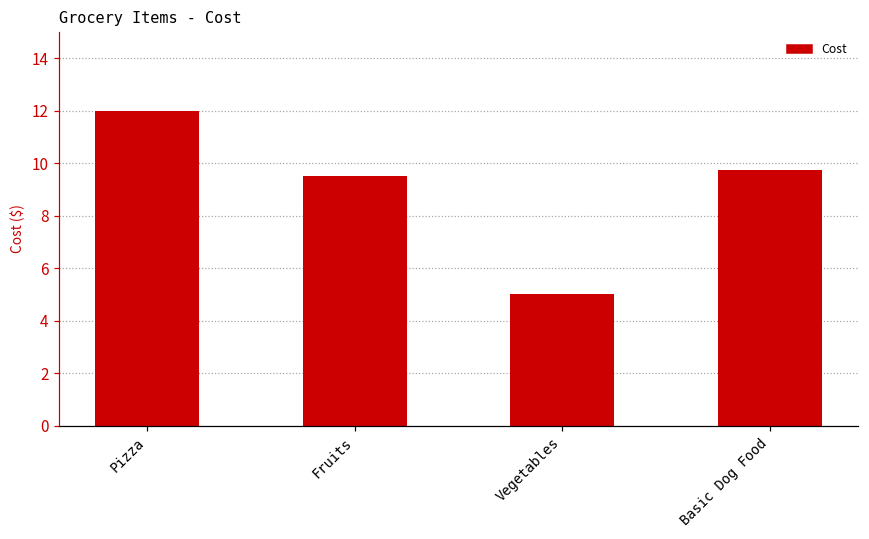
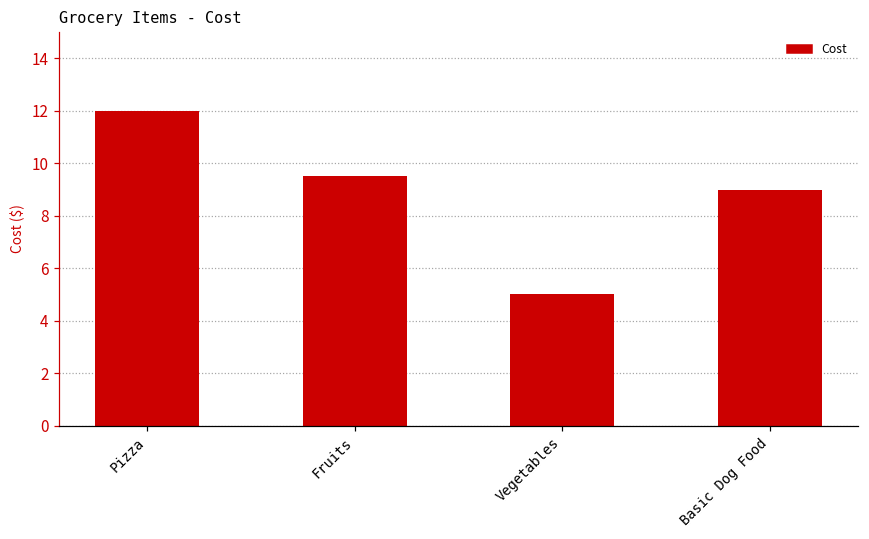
  {
    "Pizza": 12.0,
    "Fruits": 9.5,
    "Vegetables": 5.0,
-   "Basic Dog Food": 9.8
+   "Basic Dog Food": 9.0
  }
